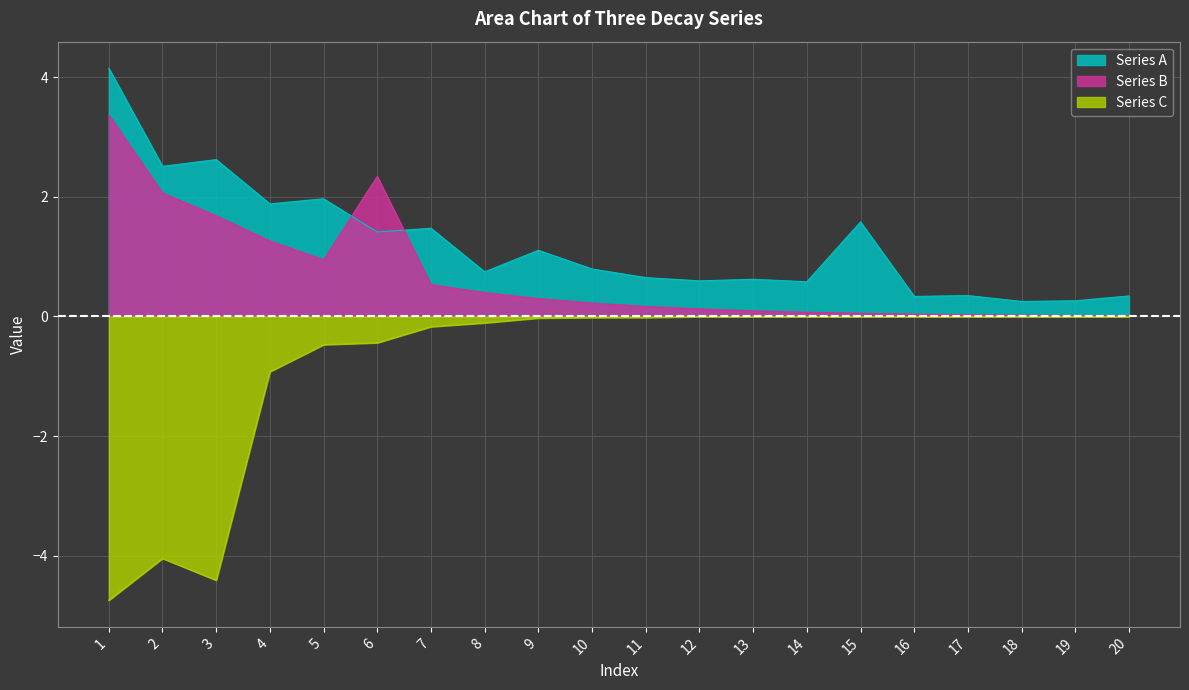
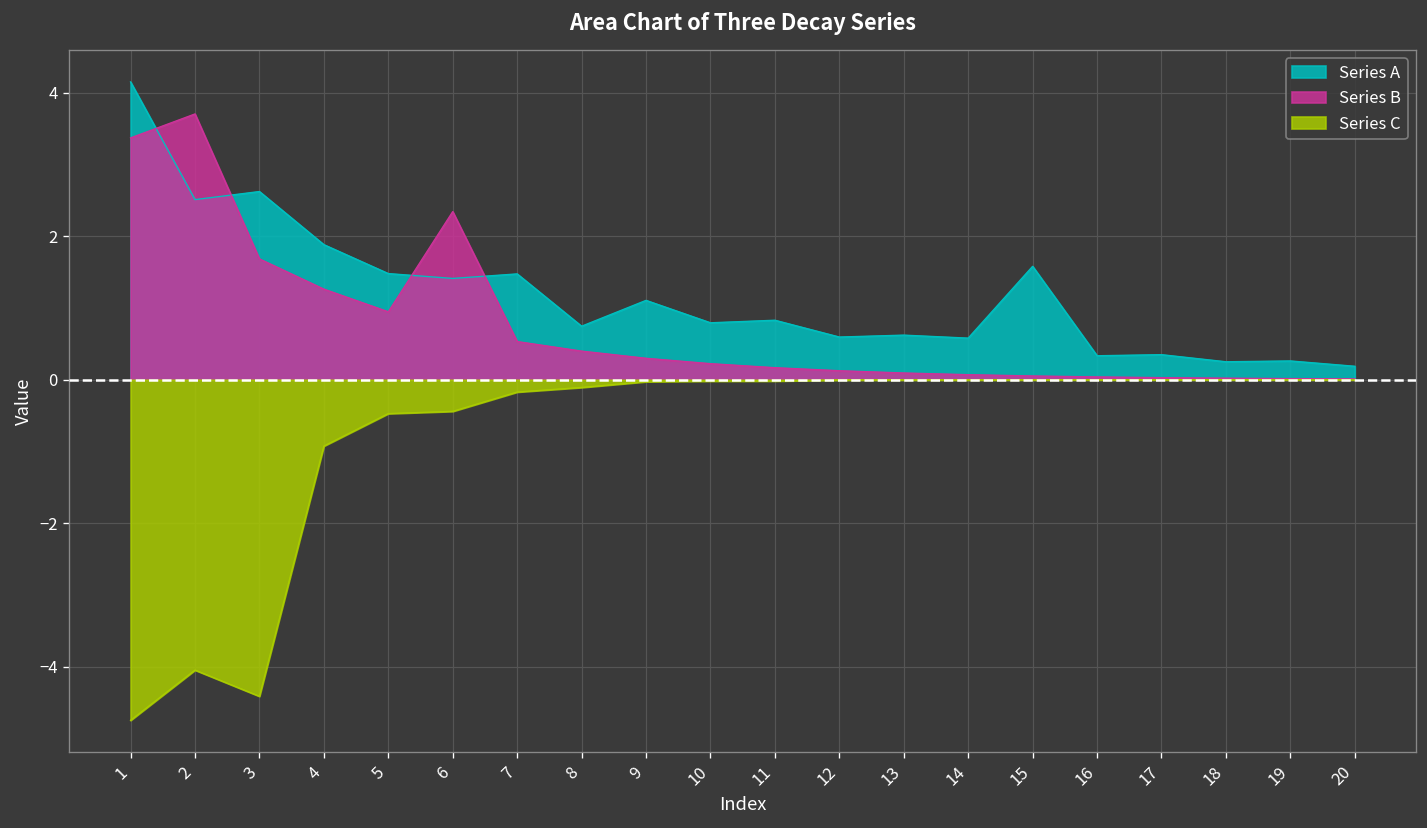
  {
    "Series A": {
      "1": 4.2,
      "2": 2.5,
      "3": 2.6,
      "4": 1.9,
-     "5": 2.0,
+     "5": 1.5,
      "6": 1.4,
      "7": 1.5,
      "8": 0.7,
      "9": 1.1,
      "10": 0.8,
-     "11": 0.7,
+     "11": 0.8,
      "12": 0.6,
      "13": 0.6,
      "14": 0.6,
      "15": 1.6,
      "16": 0.3,
      "17": 0.4,
      "18": 0.3,
      "19": 0.3,
-     "20": 0.3
+     "20": 0.2
    },
    "Series B": {
      "1": 3.4,
-     "2": 2.1,
+     "2": 3.7,
      "3": 1.7,
      "4": 1.3,
      "5": 0.9,
      "6": 2.3,
      "7": 0.5,
      "8": 0.4,
      "9": 0.3,
      "10": 0.2,
      "11": 0.2,
      "12": 0.1,
      "13": 0.1,
      "14": 0.1,
      "15": 0.1
    }
  }
